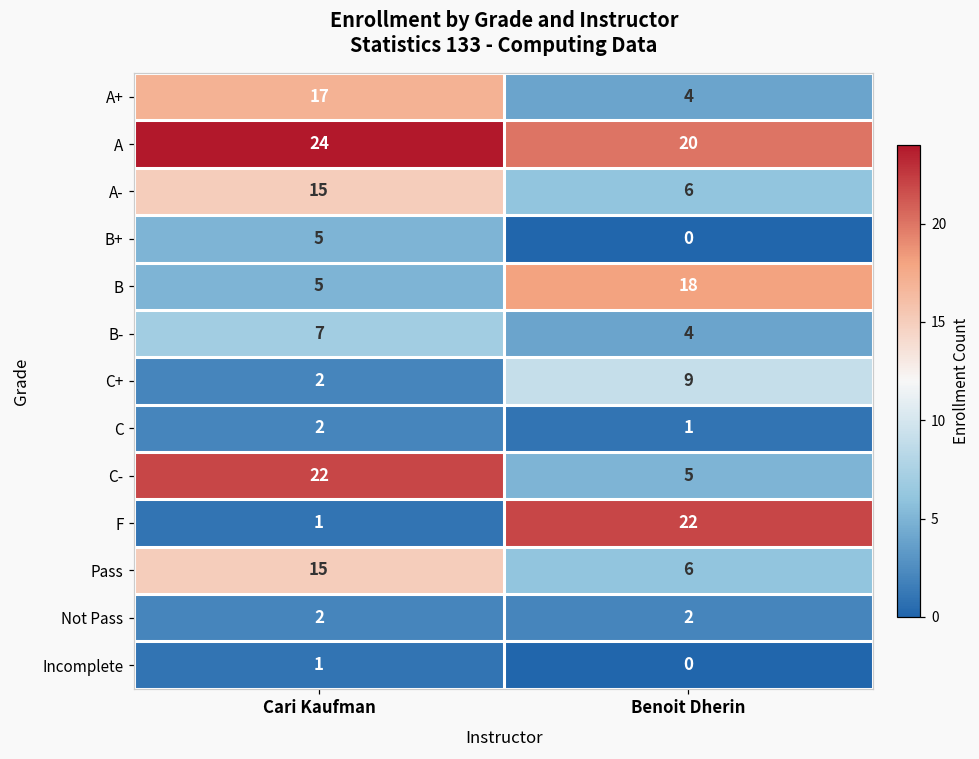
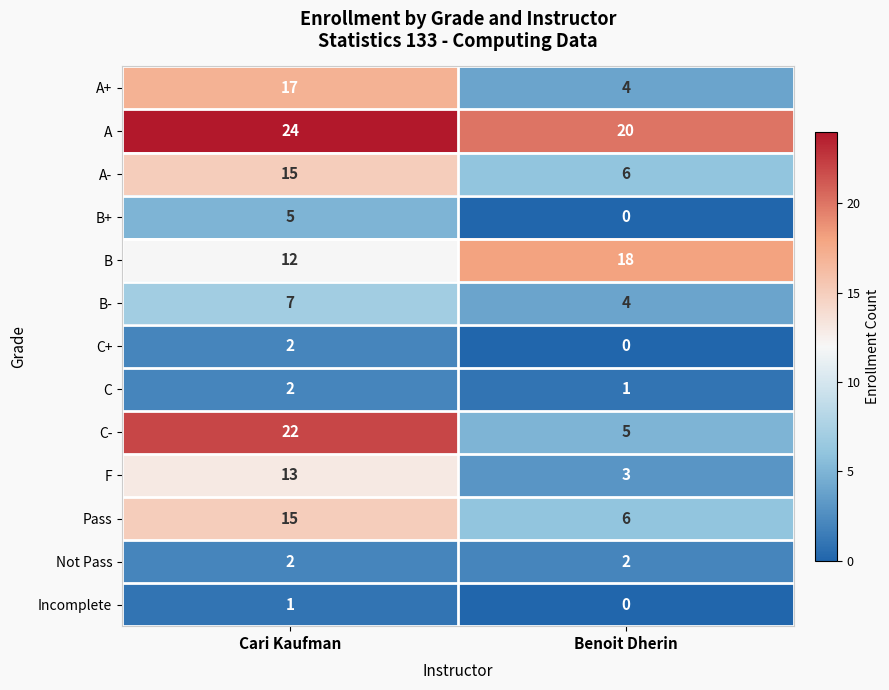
  {
    "A+": {
      "Cari Kaufman": 17,
      "Benoit Dherin": 4
    },
    "A": {
      "Cari Kaufman": 24,
      "Benoit Dherin": 20
    },
    "A-": {
      "Cari Kaufman": 15,
      "Benoit Dherin": 6
    },
    "B+": {
      "Cari Kaufman": 5,
      "Benoit Dherin": 0
    },
    "B": {
-     "Cari Kaufman": 5,
+     "Cari Kaufman": 12,
      "Benoit Dherin": 18
    },
    "B-": {
      "Cari Kaufman": 7,
      "Benoit Dherin": 4
    },
    "C+": {
      "Cari Kaufman": 2,
-     "Benoit Dherin": 9
+     "Benoit Dherin": 0
    },
    "C": {
      "Cari Kaufman": 2,
      "Benoit Dherin": 1
    },
    "C-": {
      "Cari Kaufman": 22,
      "Benoit Dherin": 5
    },
    "F": {
-     "Cari Kaufman": 1,
-     "Benoit Dherin": 22
+     "Cari Kaufman": 13,
+     "Benoit Dherin": 3
    },
    "Pass": {
      "Cari Kaufman": 15,
      "Benoit Dherin": 6
    },
    "Not Pass": {
      "Cari Kaufman": 2,
      "Benoit Dherin": 2
    },
    "Incomplete": {
      "Cari Kaufman": 1,
      "Benoit Dherin": 0
    }
  }
